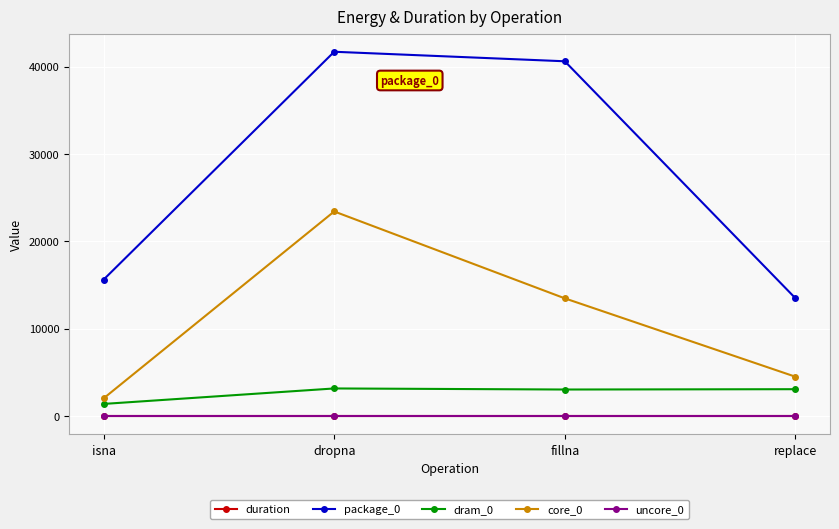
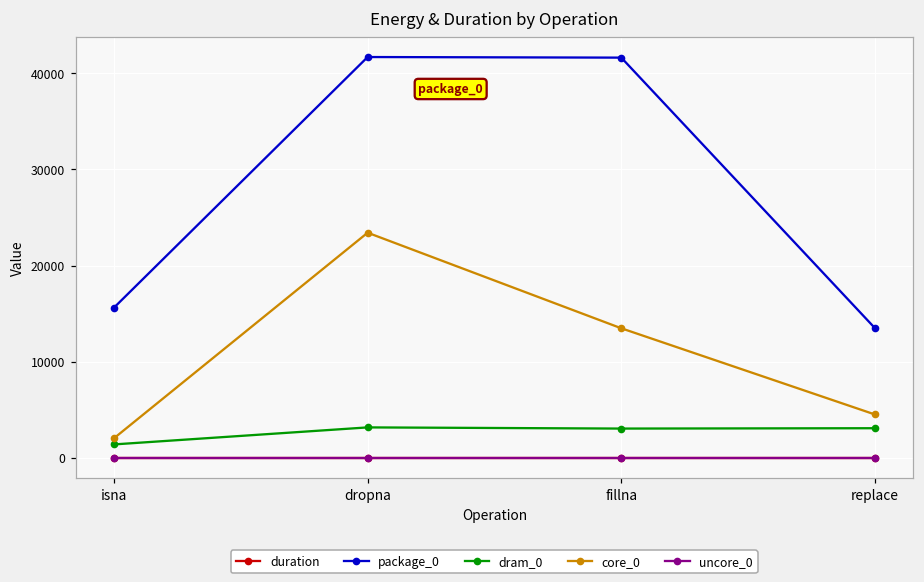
  {
    "uncore_0": {
      "isna": 0,
      "dropna": 0,
      "fillna": 0,
      "replace": 0
    },
    "package_0": {
      "isna": 16000,
      "dropna": 42000,
-     "fillna": 41000,
+     "fillna": 42000,
      "replace": 13000
    },
    "dram_0": {
      "isna": 1000,
      "dropna": 3000,
      "fillna": 3000,
      "replace": 3000
    },
    "core_0": {
      "isna": 2000,
      "dropna": 23000,
      "fillna": 13000,
      "replace": 5000
    }
  }
